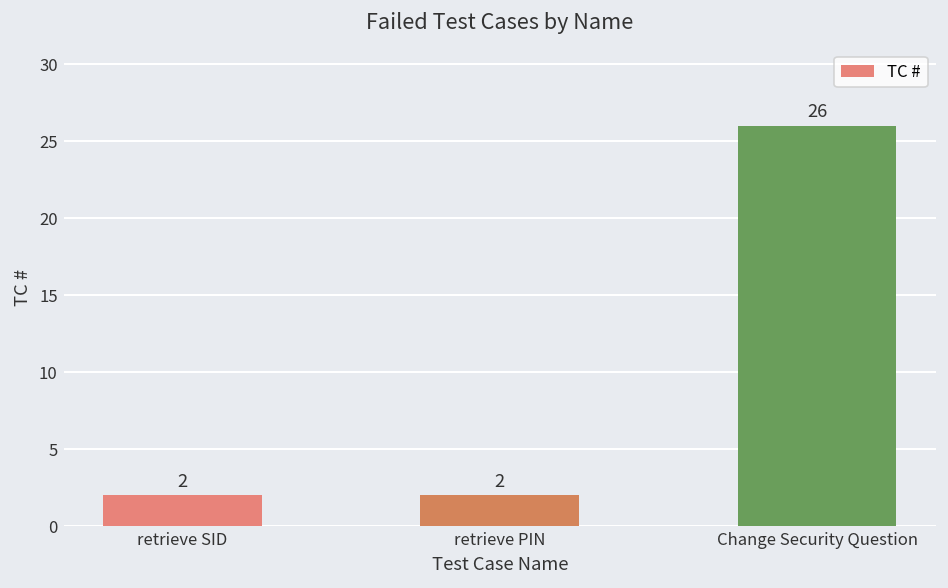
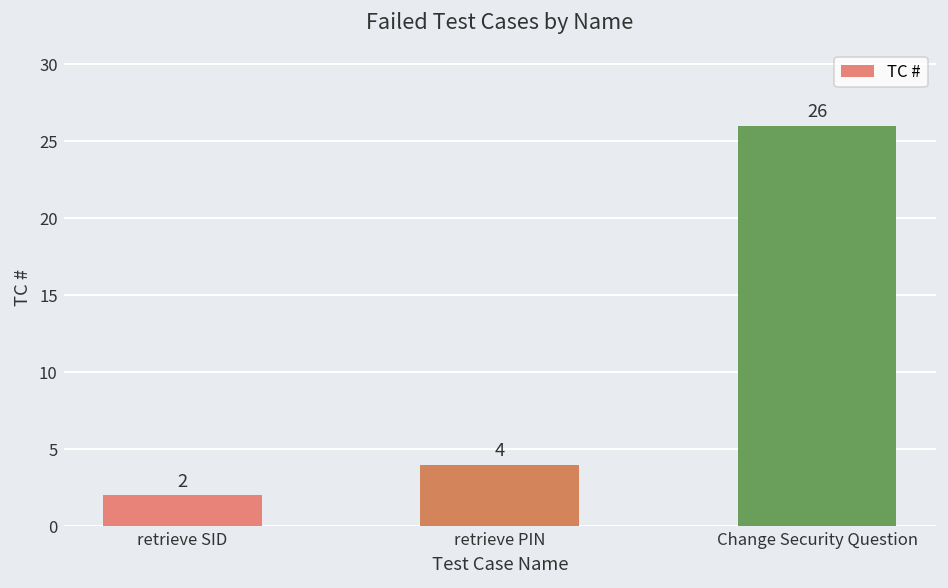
  {
    "retrieve SID": 2,
-   "retrieve PIN": 2,
+   "retrieve PIN": 4,
    "Change Security Question": 26
  }
